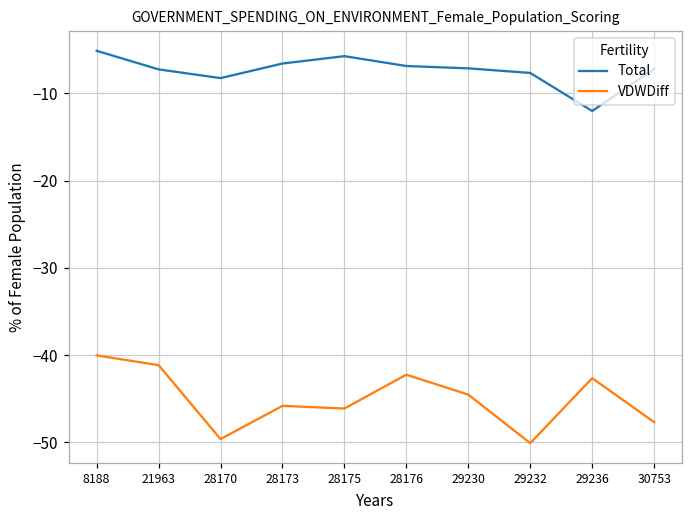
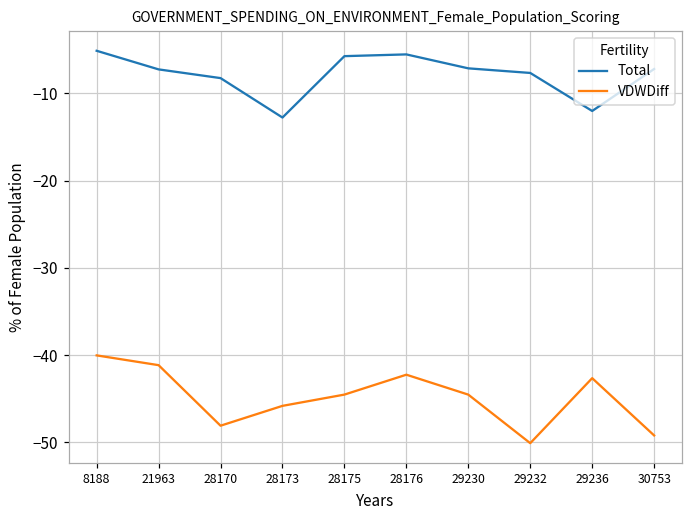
  {
    "Total": {
      "8188": -5,
      "21963": -7,
      "28170": -8,
-     "28173": -7,
+     "28173": -13,
      "28175": -6,
-     "28176": -7,
+     "28176": -6,
      "29230": -7,
      "29232": -8,
      "29236": -12
    },
    "VDWDiff": {
      "8188": -40,
      "21963": -41,
-     "28170": -50,
+     "28170": -48,
      "28173": -46,
-     "28175": -46,
+     "28175": -45,
      "28176": -42,
      "29230": -45,
      "29232": -50,
      "29236": -43,
-     "30753": -48
+     "30753": -49
    }
  }
